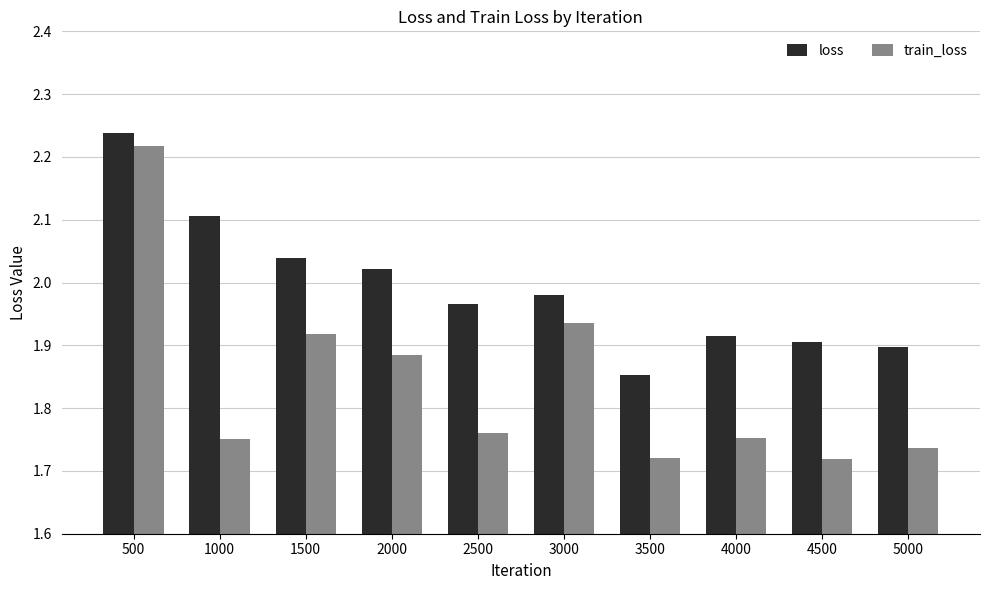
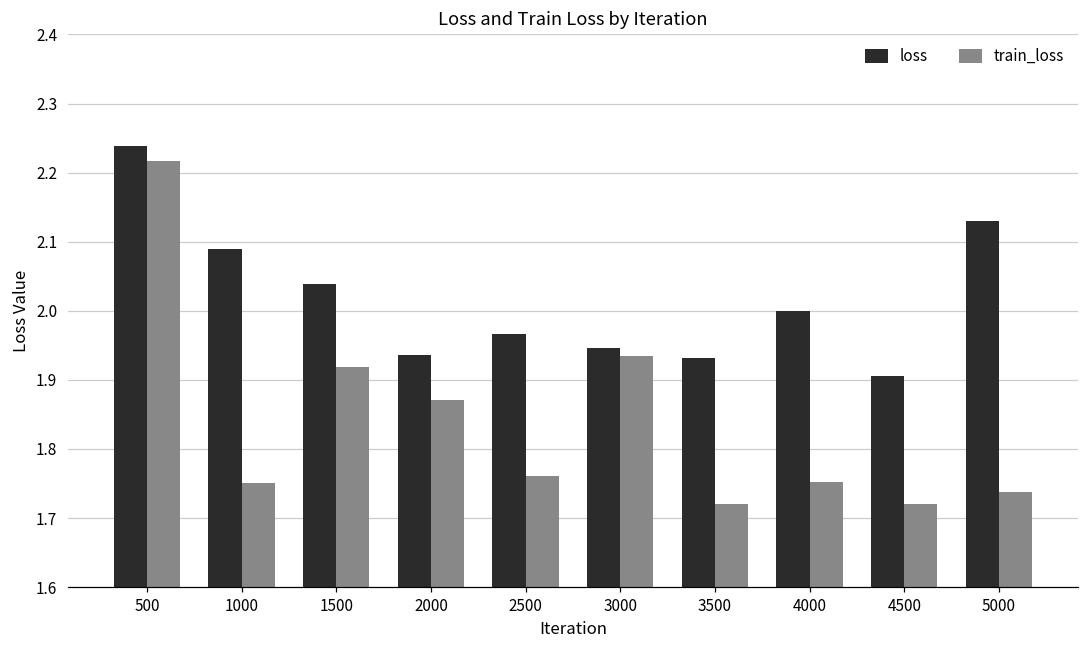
  {
    "loss": {
      "500": 2.24,
-     "1000": 2.11,
+     "1000": 2.09,
      "1500": 2.04,
-     "2000": 2.02,
+     "2000": 1.94,
      "2500": 1.97,
-     "3000": 1.98,
-     "3500": 1.85,
-     "4000": 1.92,
+     "3000": 1.95,
+     "3500": 1.93,
+     "4000": 2.00,
      "4500": 1.91,
-     "5000": 1.90
+     "5000": 2.13
    },
    "train_loss": {
      "500": 2.22,
      "1000": 1.75,
      "1500": 1.92,
-     "2000": 1.88,
+     "2000": 1.87,
      "2500": 1.76,
      "3000": 1.94,
      "3500": 1.72,
      "4000": 1.75,
      "4500": 1.72,
      "5000": 1.74
    }
  }
